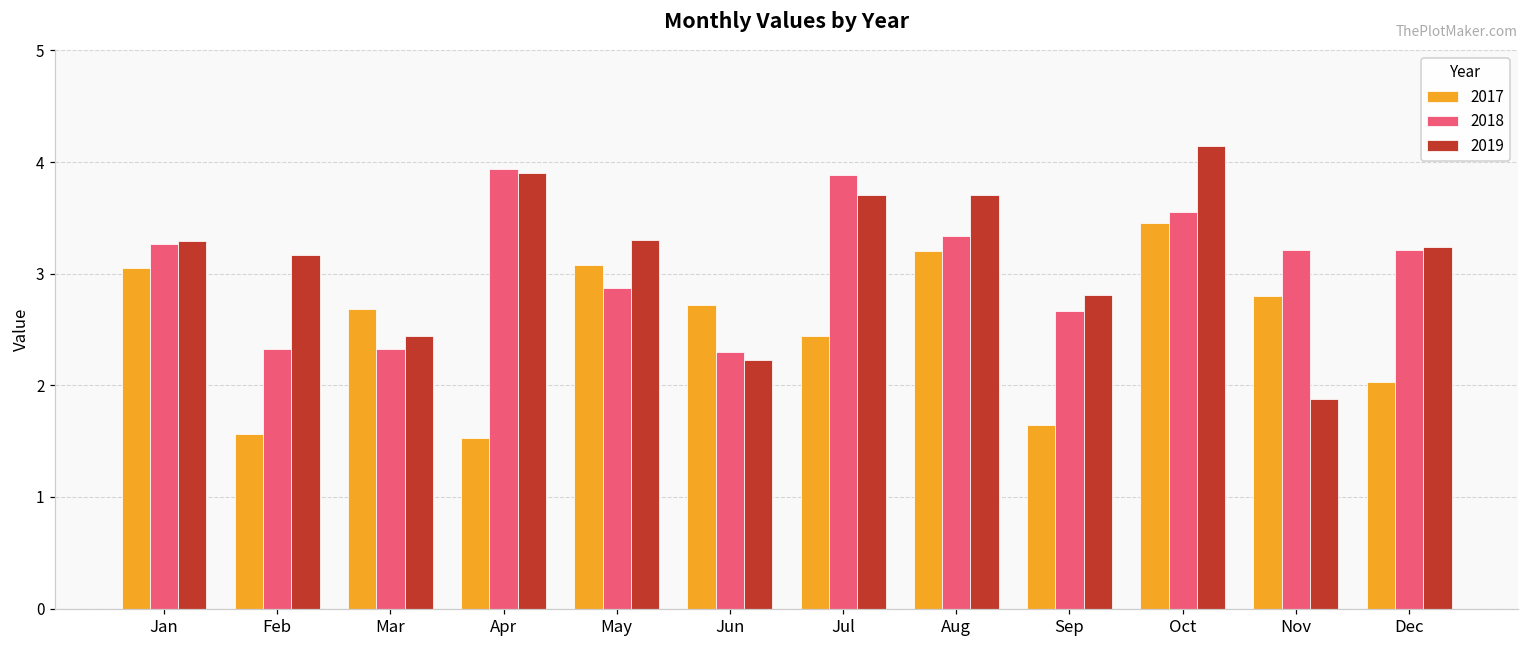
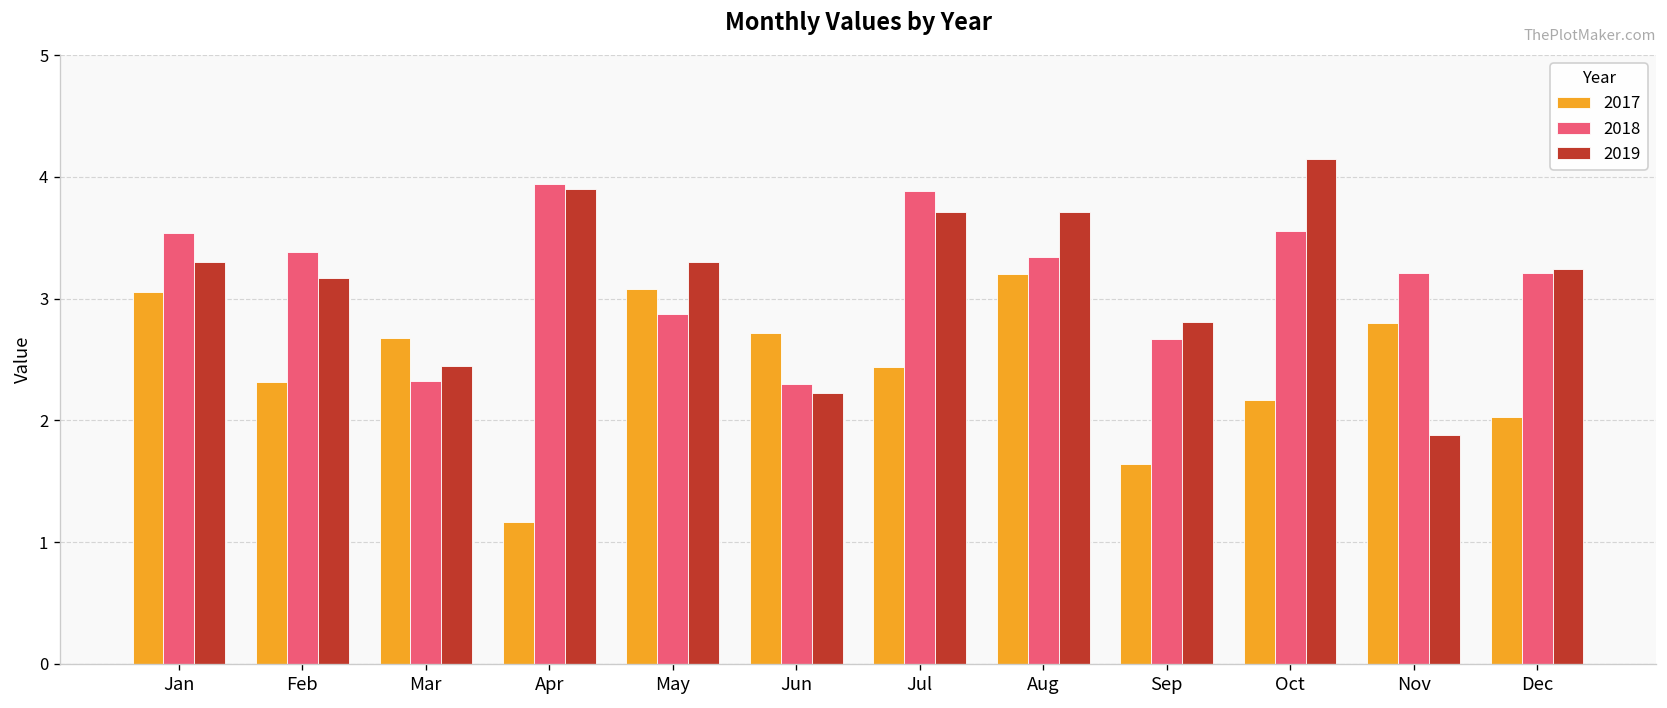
  {
    "2017": {
      "Jan": 3.05,
-     "Feb": 1.57,
+     "Feb": 2.31,
      "Mar": 2.68,
-     "Apr": 1.53,
+     "Apr": 1.17,
      "May": 3.08,
      "Jun": 2.72,
      "Jul": 2.44,
      "Aug": 3.20,
      "Sep": 1.64,
-     "Oct": 3.45,
+     "Oct": 2.17,
      "Nov": 2.80,
      "Dec": 2.03
    },
    "2018": {
-     "Jan": 3.27,
-     "Feb": 2.33,
+     "Jan": 3.54,
+     "Feb": 3.38,
      "Mar": 2.33,
      "Apr": 3.94,
      "May": 2.87,
      "Jun": 2.30,
      "Jul": 3.88,
      "Aug": 3.34,
      "Sep": 2.67,
      "Oct": 3.55,
      "Nov": 3.21,
      "Dec": 3.21
    },
    "2019": {
      "Jan": 3.30,
      "Feb": 3.17,
      "Mar": 2.44,
      "Apr": 3.90,
      "May": 3.30,
      "Jun": 2.23,
      "Jul": 3.71,
      "Aug": 3.71,
      "Sep": 2.81,
      "Oct": 4.15,
      "Nov": 1.88,
      "Dec": 3.24
    }
  }
